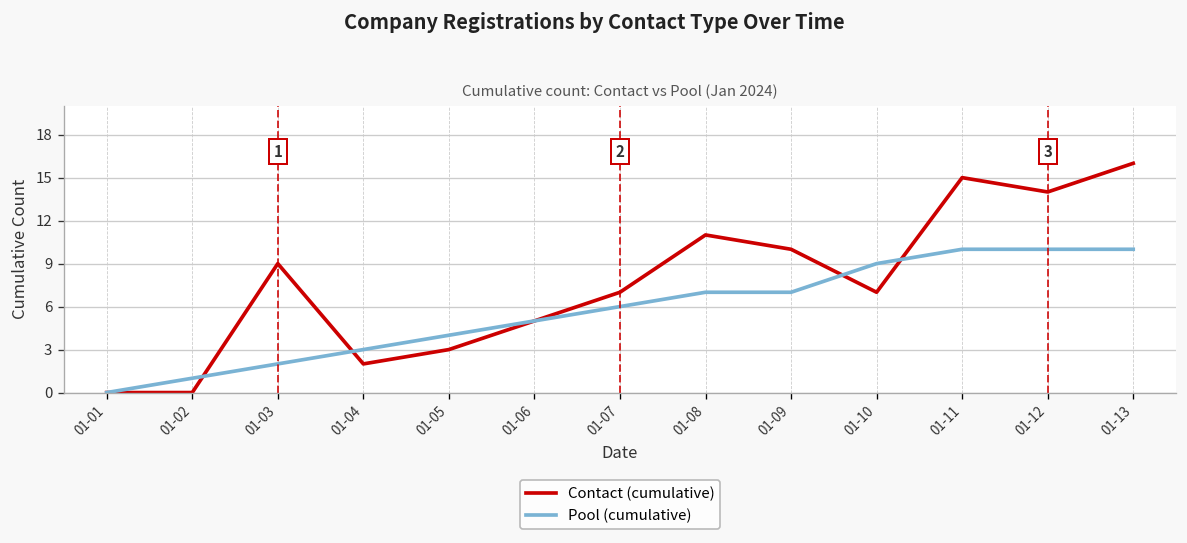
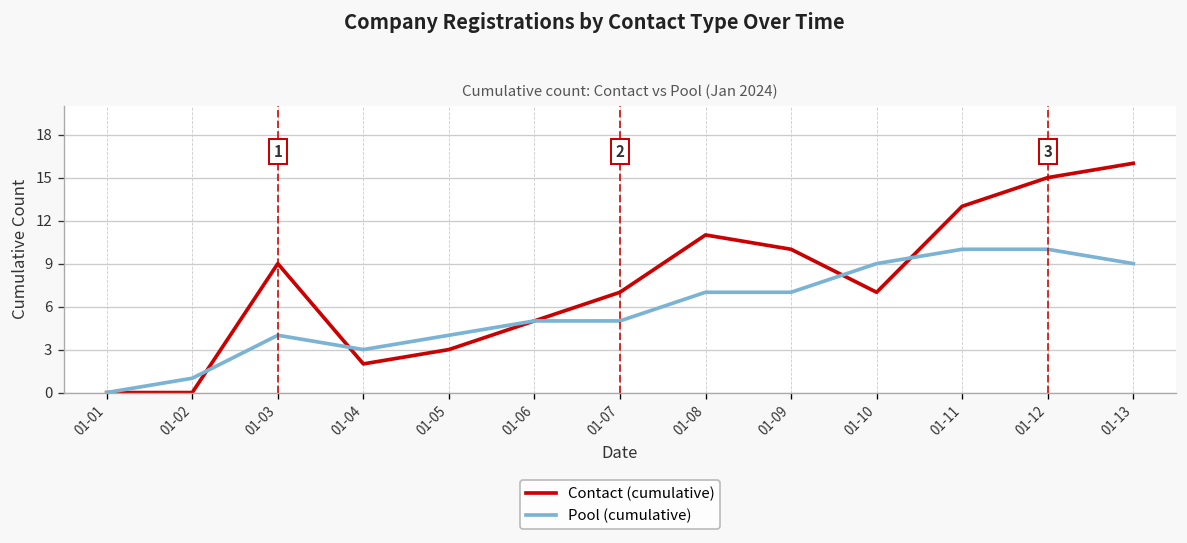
  {
    "Contact (cumulative)": {
      "01-02": 0,
      "01-03": 9,
      "01-04": 2,
      "01-05": 3,
      "01-07": 7,
      "01-08": 11,
      "01-09": 10,
      "01-10": 7,
-     "01-11": 15,
-     "01-12": 14,
+     "01-11": 13,
+     "01-12": 15,
      "01-13": 16
    },
    "Pool (cumulative)": {
      "01-02": 1,
-     "01-03": 2,
+     "01-03": 4,
      "01-04": 3,
      "01-05": 4,
-     "01-07": 6,
+     "01-07": 5,
      "01-08": 7,
      "01-09": 7,
      "01-10": 9,
      "01-11": 10,
      "01-12": 10,
-     "01-13": 10
+     "01-13": 9
    }
  }
